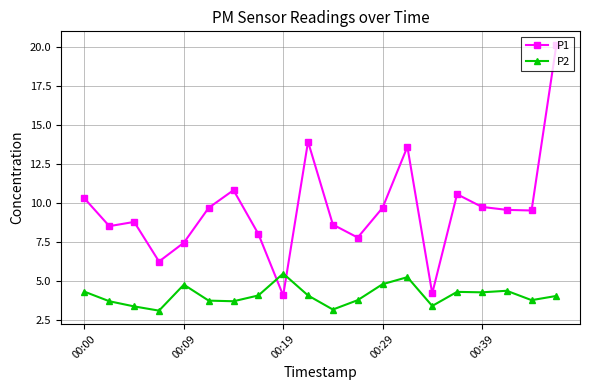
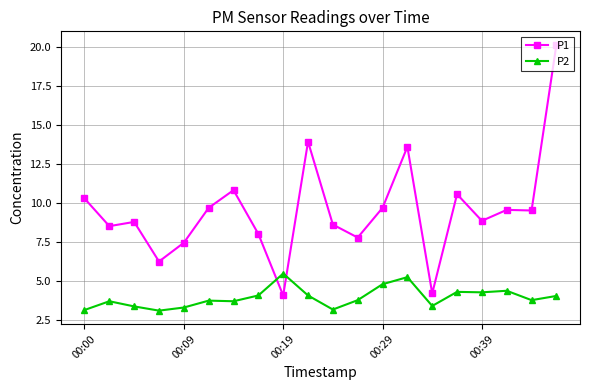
  {
    "P1": {
      "00:00": 10.3,
      "00:09": 7.5,
      "00:19": 4.1,
      "00:29": 9.7,
-     "00:39": 9.8
+     "00:39": 8.9
    },
    "P2": {
-     "00:00": 4.3,
-     "00:09": 4.8,
+     "00:00": 3.2,
+     "00:09": 3.3,
      "00:19": 5.5,
      "00:29": 4.8,
      "00:39": 4.3
    }
  }
